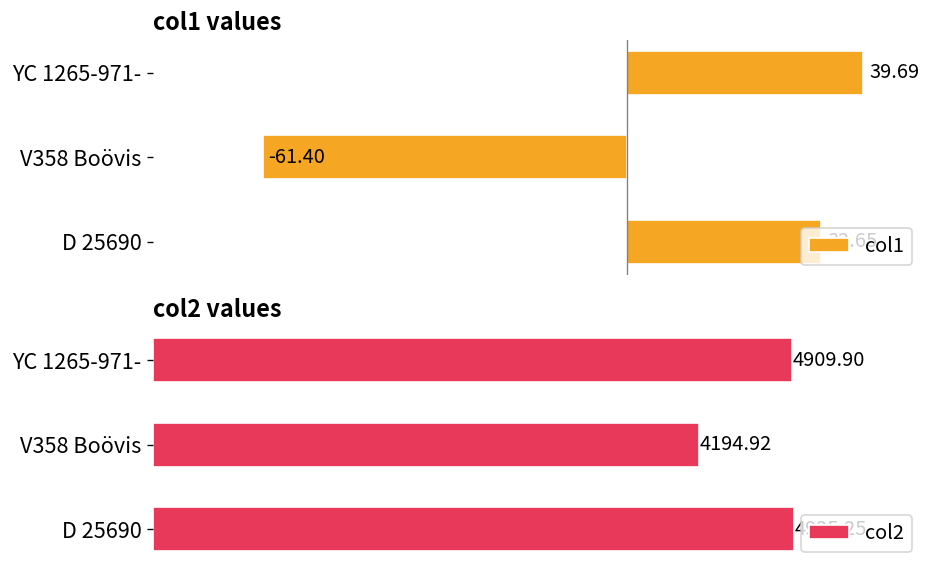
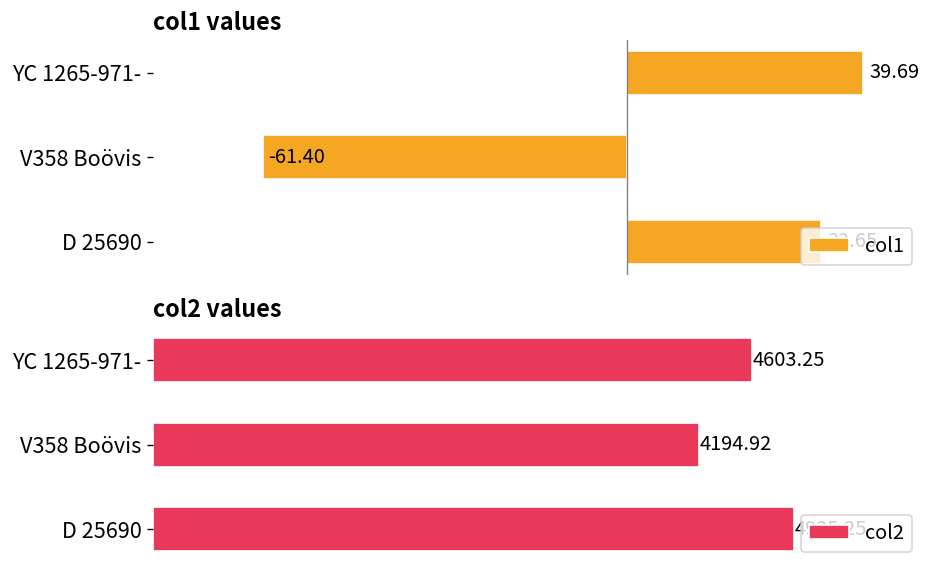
  {
    "col1 values": {
      "YC 1265-971-": 39.69,
      "V358 Boövis": -61.40
    },
    "col2 values": {
-     "YC 1265-971-": 4909.90,
+     "YC 1265-971-": 4603.25,
      "V358 Boövis": 4194.92
    }
  }
